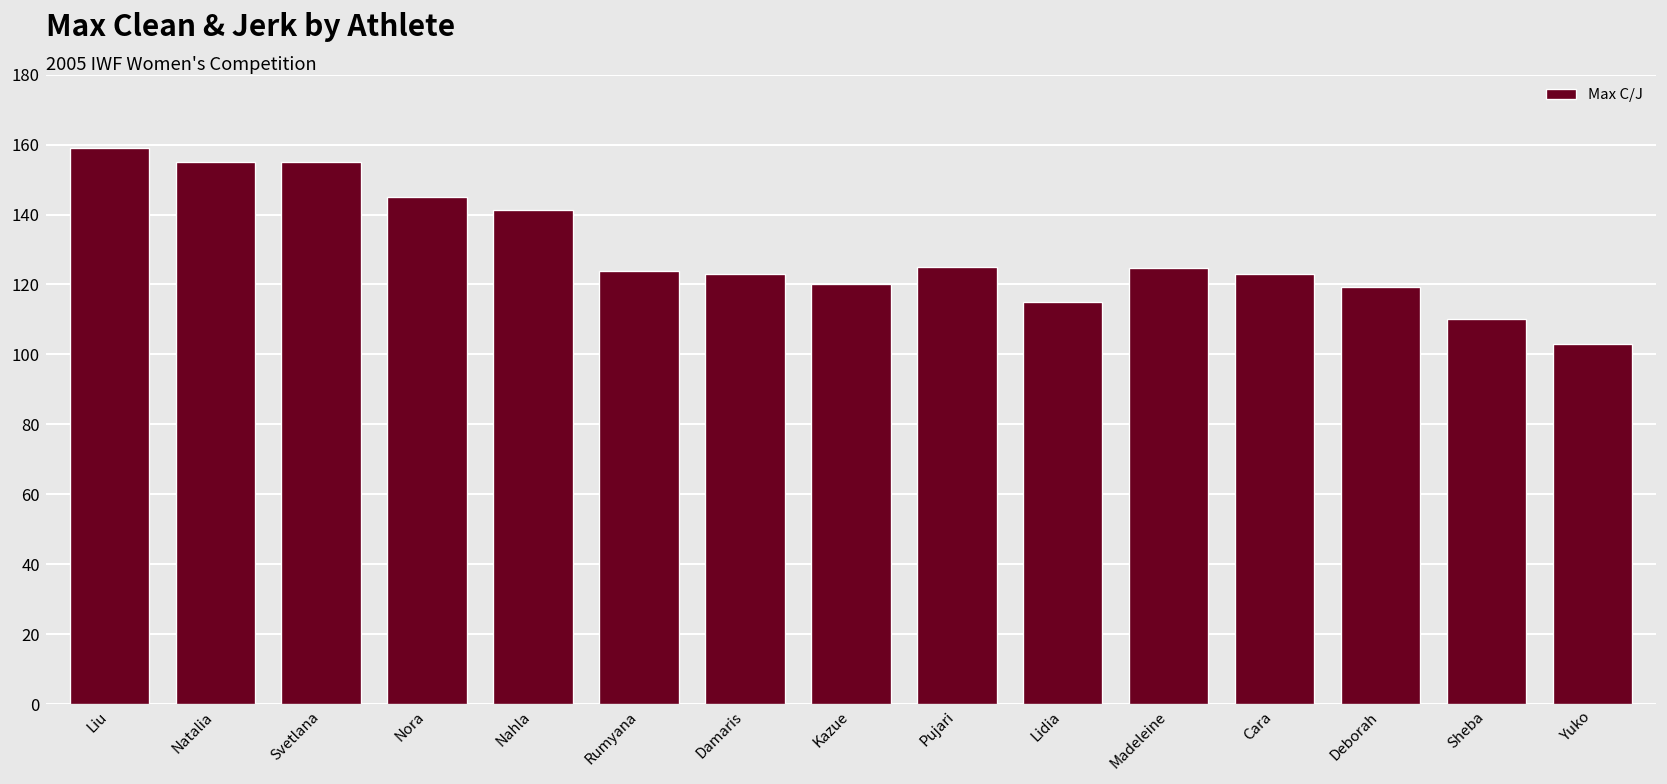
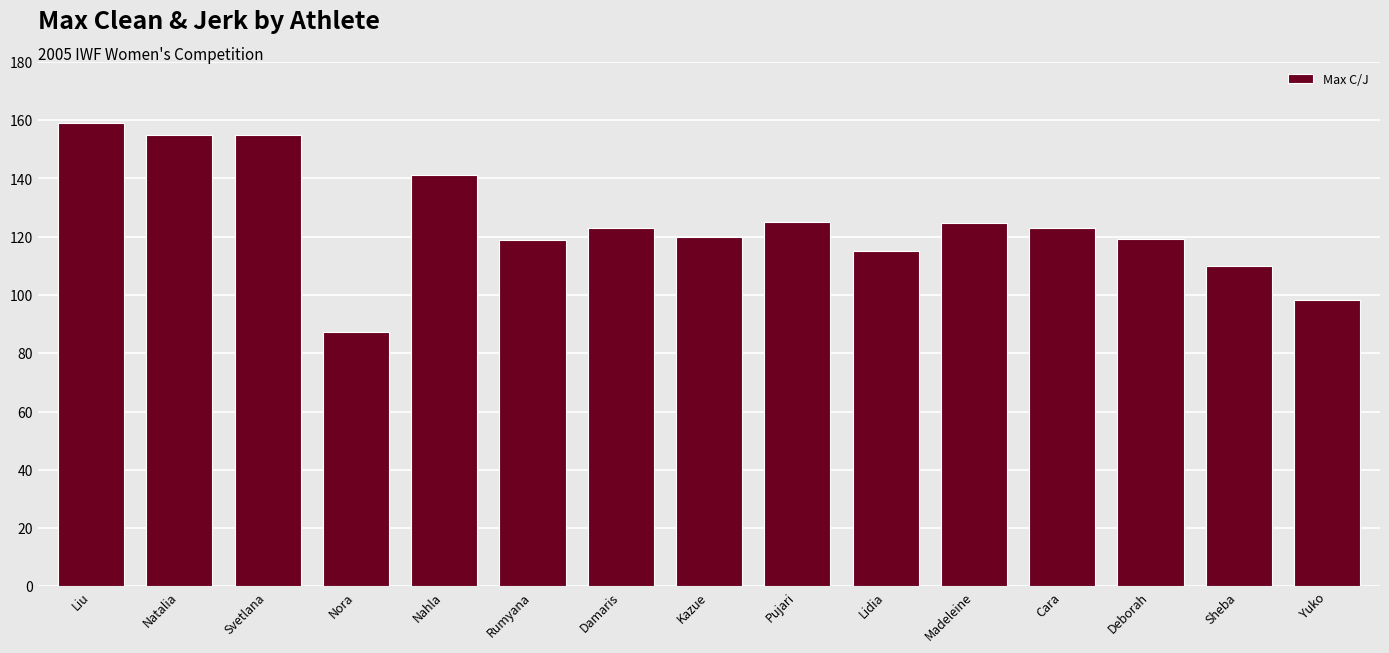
  {
    "Liu": 159,
    "Natalia": 155,
    "Svetlana": 155,
-   "Nora": 145,
+   "Nora": 87,
    "Nahla": 141,
-   "Rumyana": 124,
+   "Rumyana": 119,
    "Damaris": 123,
    "Kazue": 120,
    "Pujari": 125,
    "Lidia": 115,
    "Madeleine": 125,
    "Cara": 123,
    "Deborah": 119,
    "Sheba": 110,
-   "Yuko": 103
+   "Yuko": 98
  }
